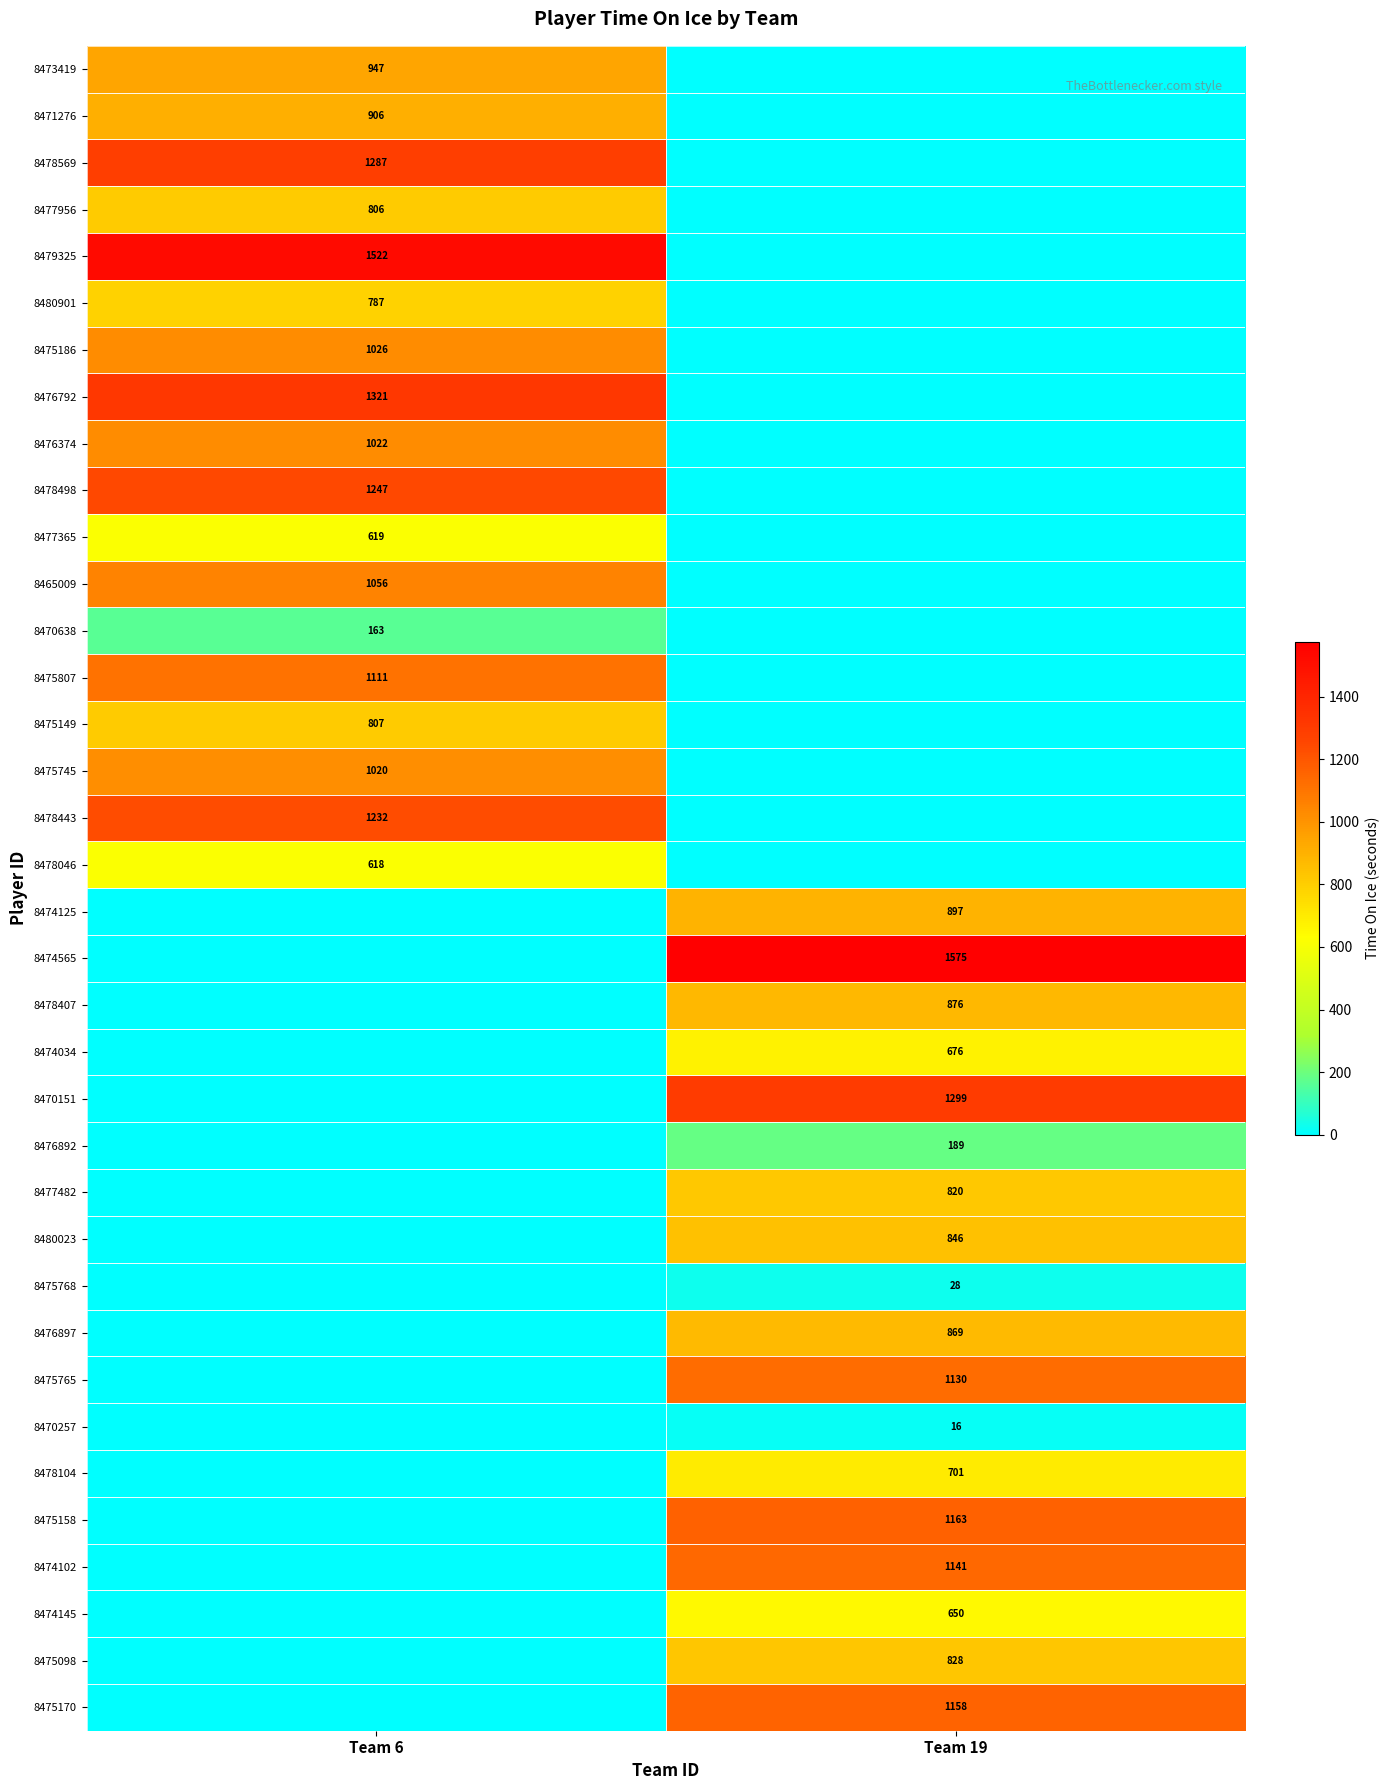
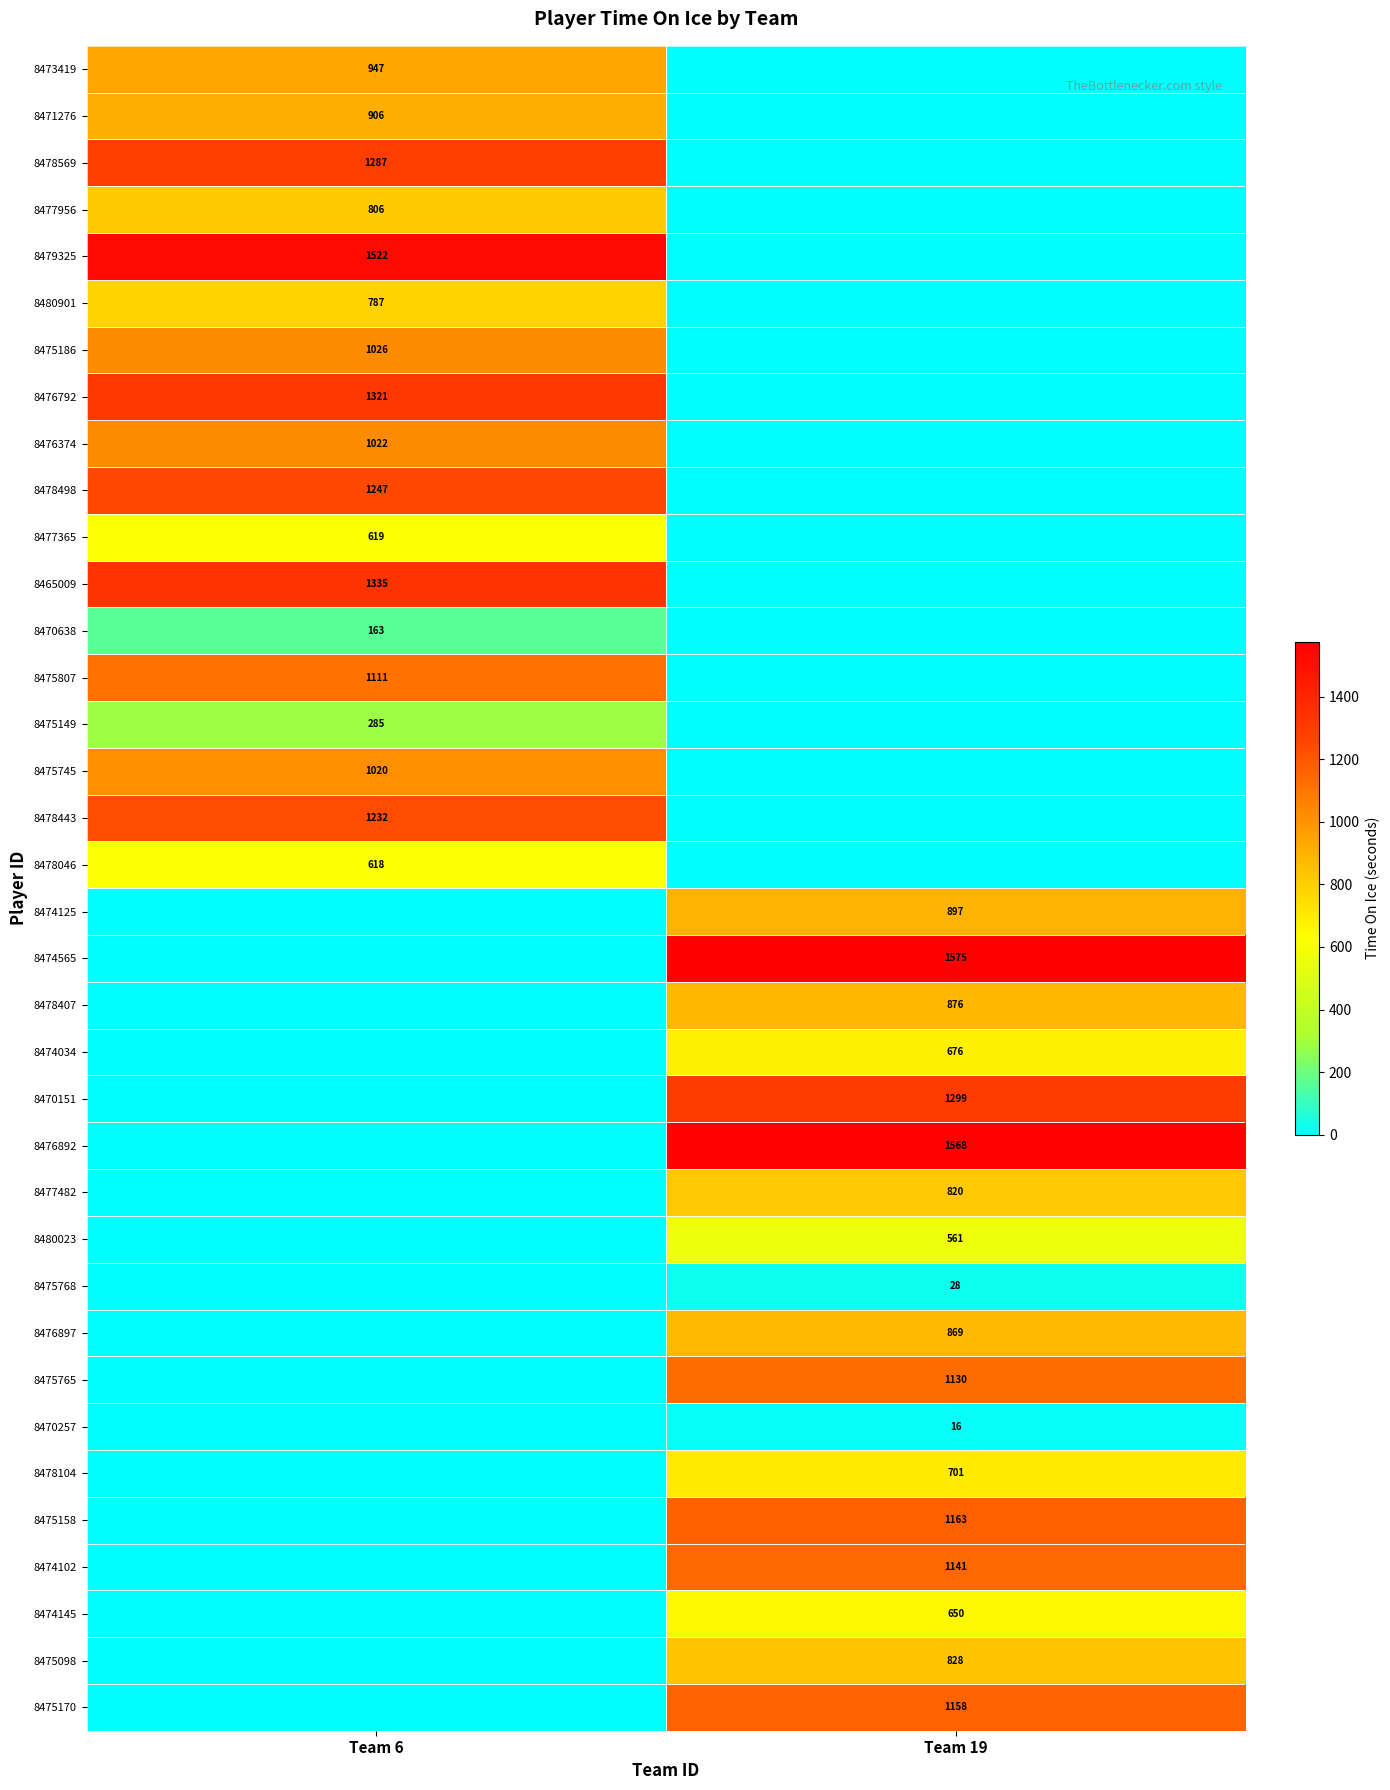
  {
    "8473419": {
      "Team 6": 947
    },
    "8471276": {
      "Team 6": 906
    },
    "8478569": {
      "Team 6": 1287
    },
    "8477956": {
      "Team 6": 806
    },
    "8479325": {
      "Team 6": 1522
    },
    "8480901": {
      "Team 6": 787
    },
    "8475186": {
      "Team 6": 1026
    },
    "8476792": {
      "Team 6": 1321
    },
    "8476374": {
      "Team 6": 1022
    },
    "8478498": {
      "Team 6": 1247
    },
    "8477365": {
      "Team 6": 619
    },
    "8465009": {
-     "Team 6": 1056
+     "Team 6": 1335
    },
    "8470638": {
      "Team 6": 163
    },
    "8475807": {
      "Team 6": 1111
    },
    "8475149": {
-     "Team 6": 807
+     "Team 6": 285
    },
    "8475745": {
      "Team 6": 1020
    },
    "8478443": {
      "Team 6": 1232
    },
    "8478046": {
      "Team 6": 618
    },
    "8474125": {
      "Team 19": 897
    },
    "8474565": {
      "Team 19": 1575
    },
    "8478407": {
      "Team 19": 876
    },
    "8474034": {
      "Team 19": 676
    },
    "8470151": {
      "Team 19": 1299
    },
    "8476892": {
-     "Team 19": 189
+     "Team 19": 1568
    },
    "8477482": {
      "Team 19": 820
    },
    "8480023": {
-     "Team 19": 846
+     "Team 19": 561
    },
    "8475768": {
      "Team 19": 28
    },
    "8476897": {
      "Team 19": 869
    },
    "8475765": {
      "Team 19": 1130
    },
    "8470257": {
      "Team 19": 16
    },
    "8478104": {
      "Team 19": 701
    },
    "8475158": {
      "Team 19": 1163
    },
    "8474102": {
      "Team 19": 1141
    },
    "8474145": {
      "Team 19": 650
    },
    "8475098": {
      "Team 19": 828
    },
    "8475170": {
      "Team 19": 1158
    }
  }
